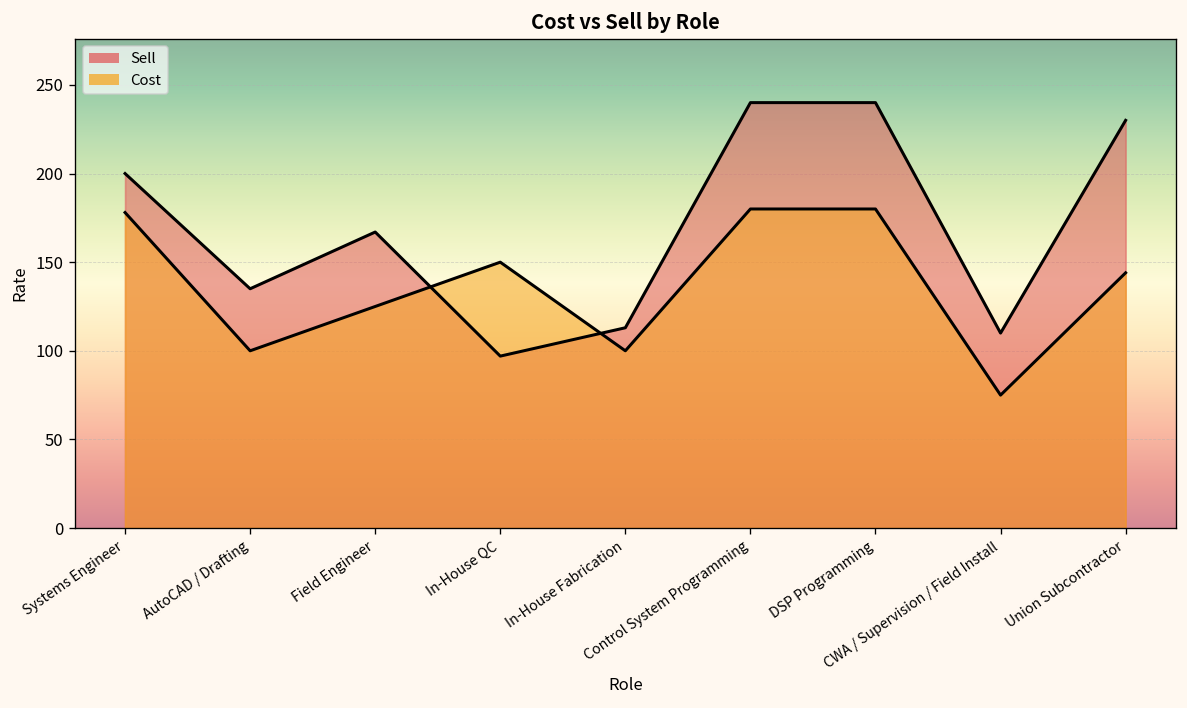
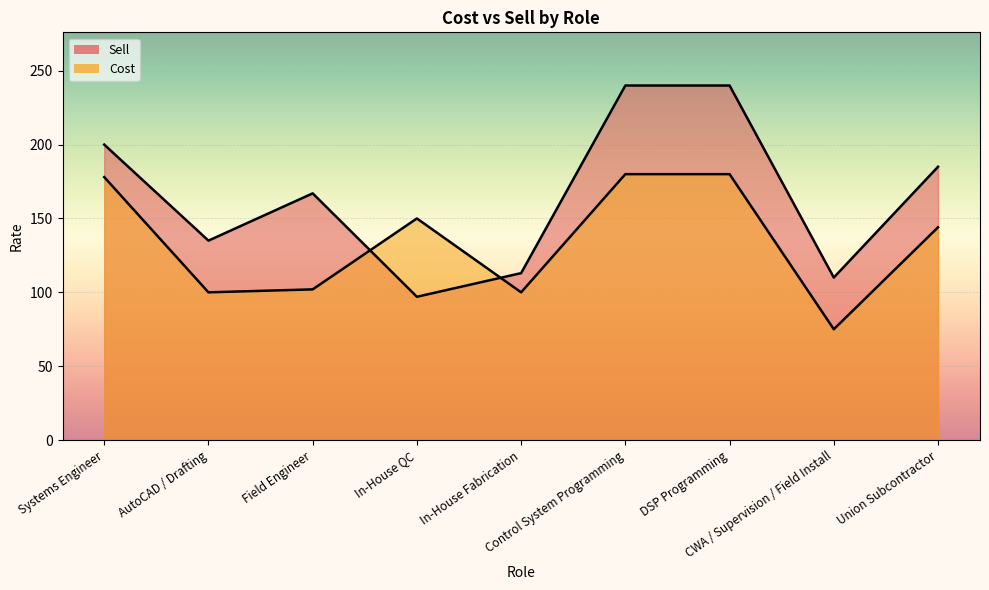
  {
    "Sell": {
      "Systems Engineer": 200,
      "AutoCAD / Drafting": 135,
      "Field Engineer": 167,
      "In-House QC": 97,
      "In-House Fabrication": 113,
      "Control System Programming": 240,
      "DSP Programming": 240,
      "CWA / Supervision / Field Install": 110,
-     "Union Subcontractor": 230
+     "Union Subcontractor": 185
    },
    "Cost": {
      "Systems Engineer": 178,
      "AutoCAD / Drafting": 100,
-     "Field Engineer": 125,
+     "Field Engineer": 102,
      "In-House QC": 150,
      "In-House Fabrication": 100,
      "Control System Programming": 180,
      "DSP Programming": 180,
      "CWA / Supervision / Field Install": 75,
      "Union Subcontractor": 144
    }
  }
